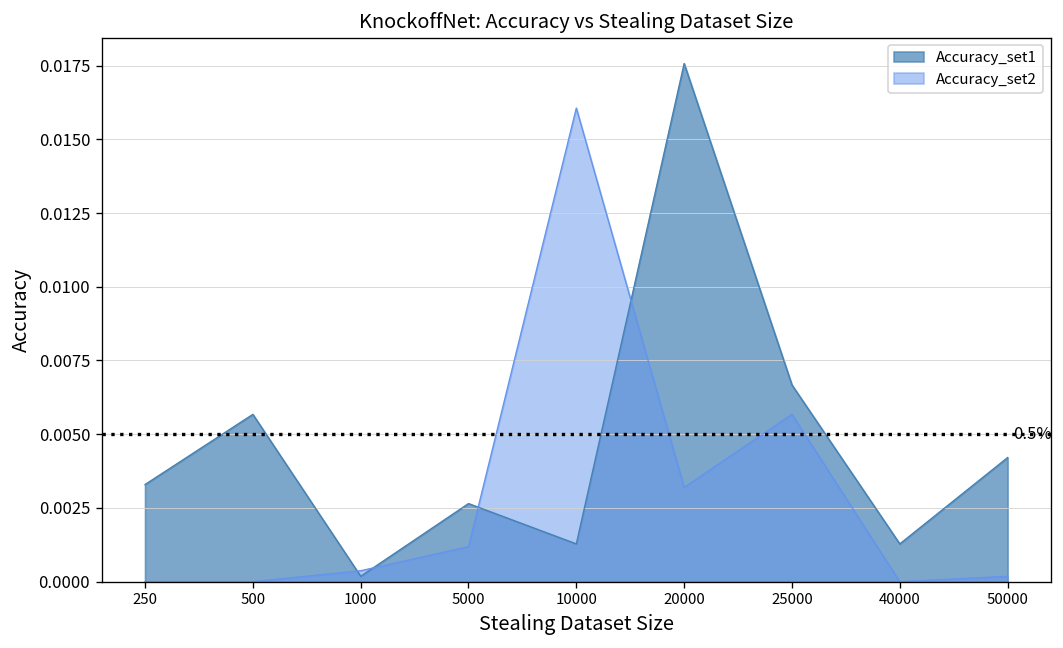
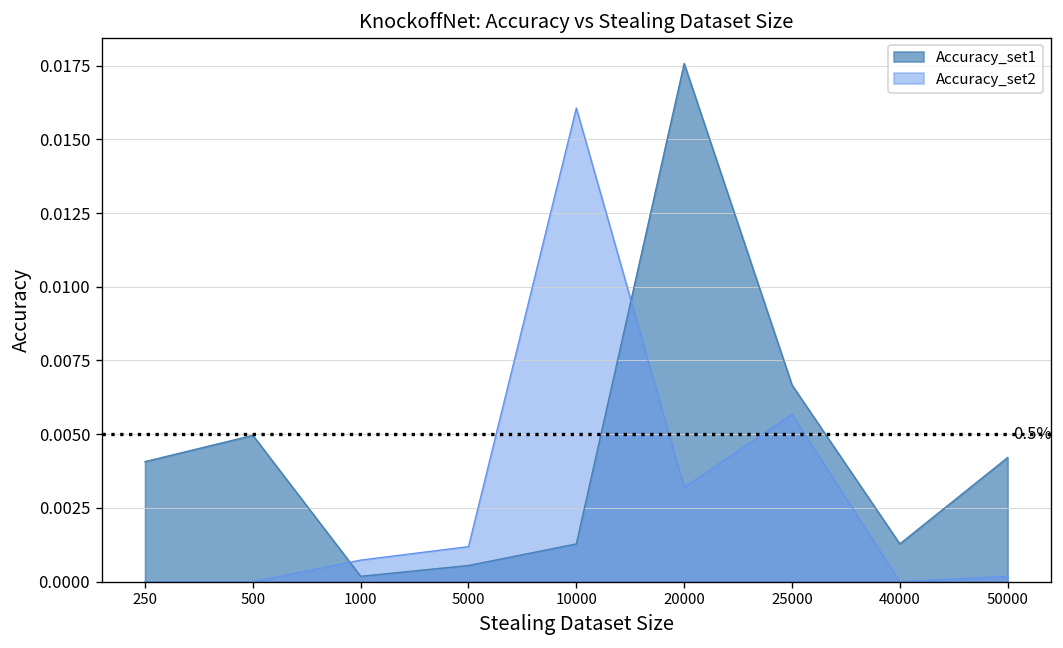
  {
    "Accuracy_set1": {
-     "250": 0.0033,
-     "500": 0.0057,
+     "250": 0.0041,
+     "500": 0.0050,
      "1000": 0.0002,
-     "5000": 0.0026,
+     "5000": 0.0005,
      "10000": 0.0013,
      "20000": 0.0176,
      "25000": 0.0067,
      "40000": 0.0013
    },
    "Accuracy_set2": {
      "250": 0.0000,
      "500": 0.0000,
-     "1000": 0.0004,
+     "1000": 0.0007,
      "5000": 0.0012,
      "10000": 0.0161,
      "20000": 0.0032,
      "25000": 0.0057,
      "40000": 0.0000,
      "50000": 0.0002
    }
  }
